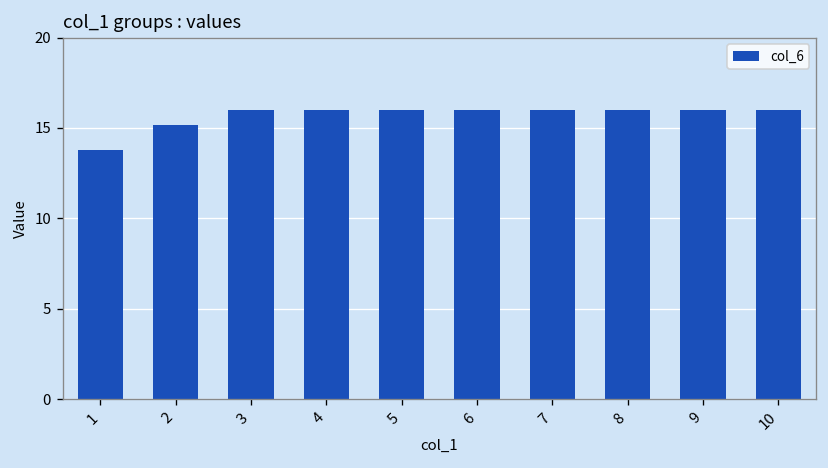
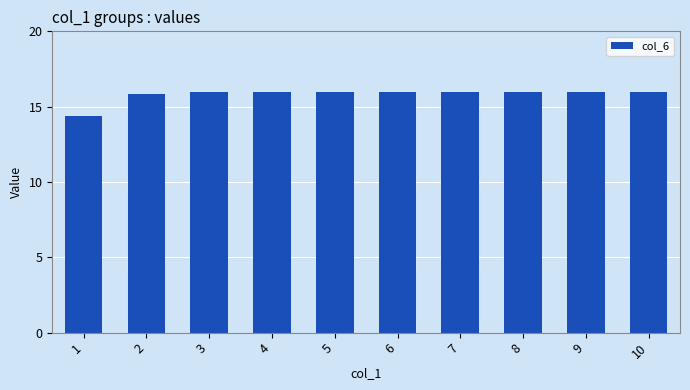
  {
-   "1": 13.8,
-   "2": 15.2,
+   "1": 14.4,
+   "2": 15.8,
    "3": 16.0,
    "4": 16.0,
    "5": 16.0,
    "6": 16.0,
    "7": 16.0,
    "8": 16.0,
    "9": 16.0,
    "10": 16.0
  }
